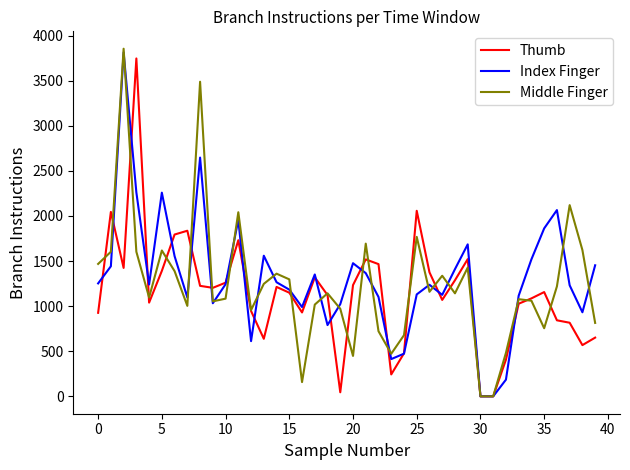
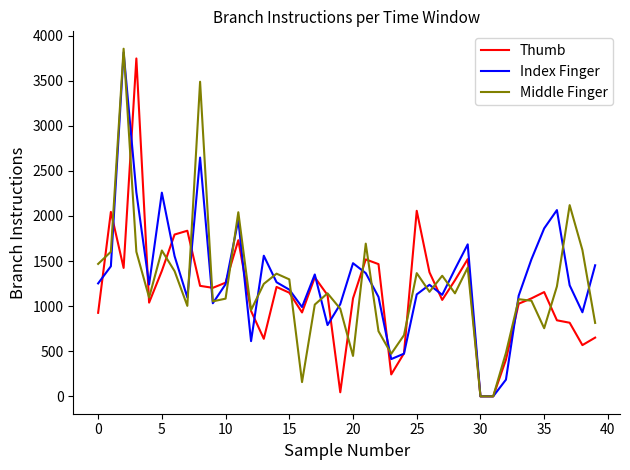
  {
    "Thumb": {
      "0": 900,
      "5": 1400,
      "15": 1100,
-     "20": 1200,
+     "20": 1100,
      "25": 2100,
      "35": 1200
    },
    "Index Finger": {
      "0": 1300,
      "5": 2300,
      "15": 1200,
      "20": 1500,
      "25": 1100,
      "35": 1900
    },
    "Middle Finger": {
      "0": 1500,
      "5": 1600,
      "10": 1100,
      "15": 1300,
      "20": 400,
-     "25": 1800,
+     "25": 1400,
      "35": 800
    }
  }
